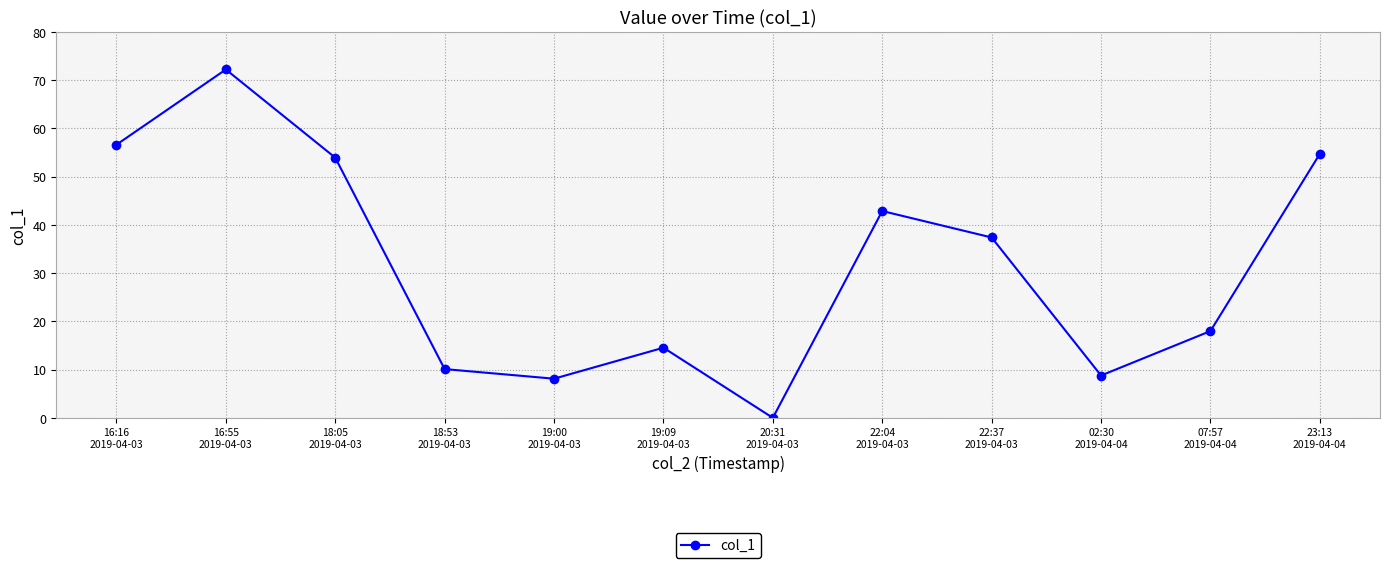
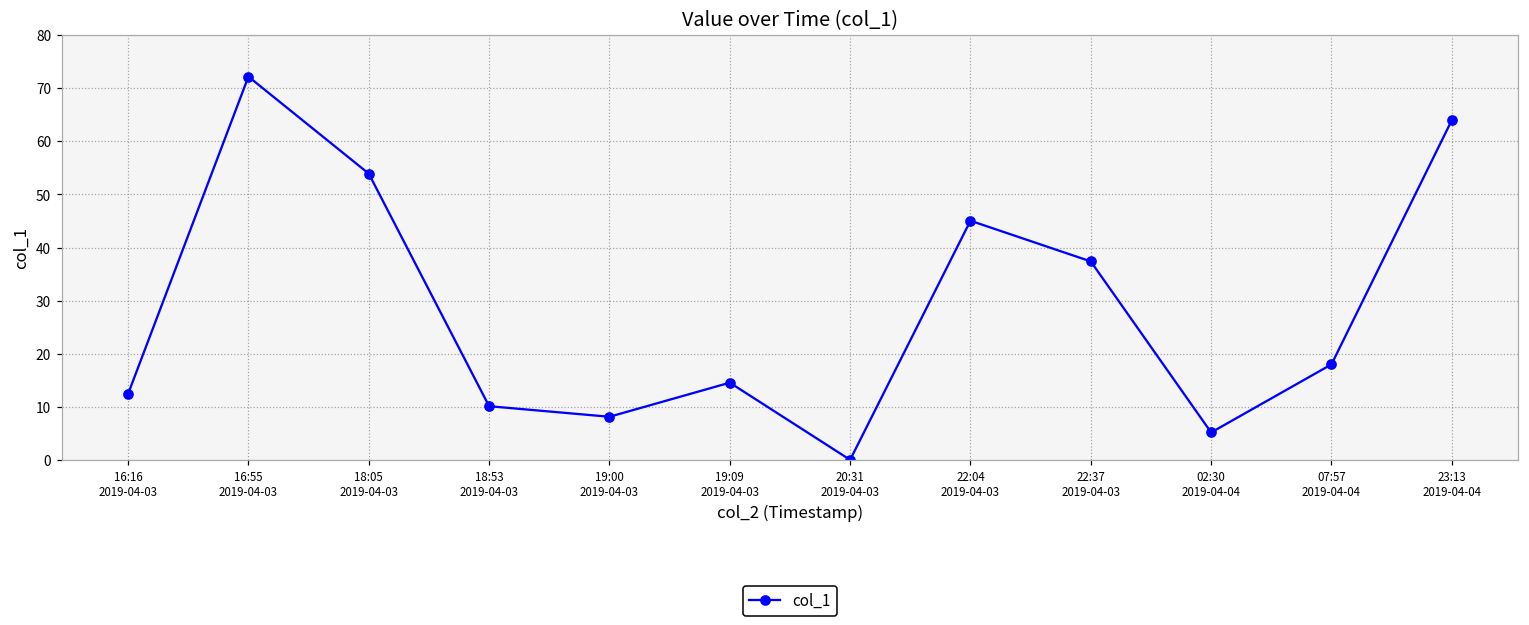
  {
-   "16:16 2019-04-03": 57,
+   "16:16 2019-04-03": 12,
    "16:55 2019-04-03": 72,
    "18:05 2019-04-03": 54,
    "18:53 2019-04-03": 10,
    "19:00 2019-04-03": 8,
    "19:09 2019-04-03": 15,
    "20:31 2019-04-03": 0,
-   "22:04 2019-04-03": 43,
+   "22:04 2019-04-03": 45,
    "22:37 2019-04-03": 37,
-   "02:30 2019-04-04": 9,
+   "02:30 2019-04-04": 5,
    "07:57 2019-04-04": 18,
-   "23:13 2019-04-04": 55
+   "23:13 2019-04-04": 64
  }
